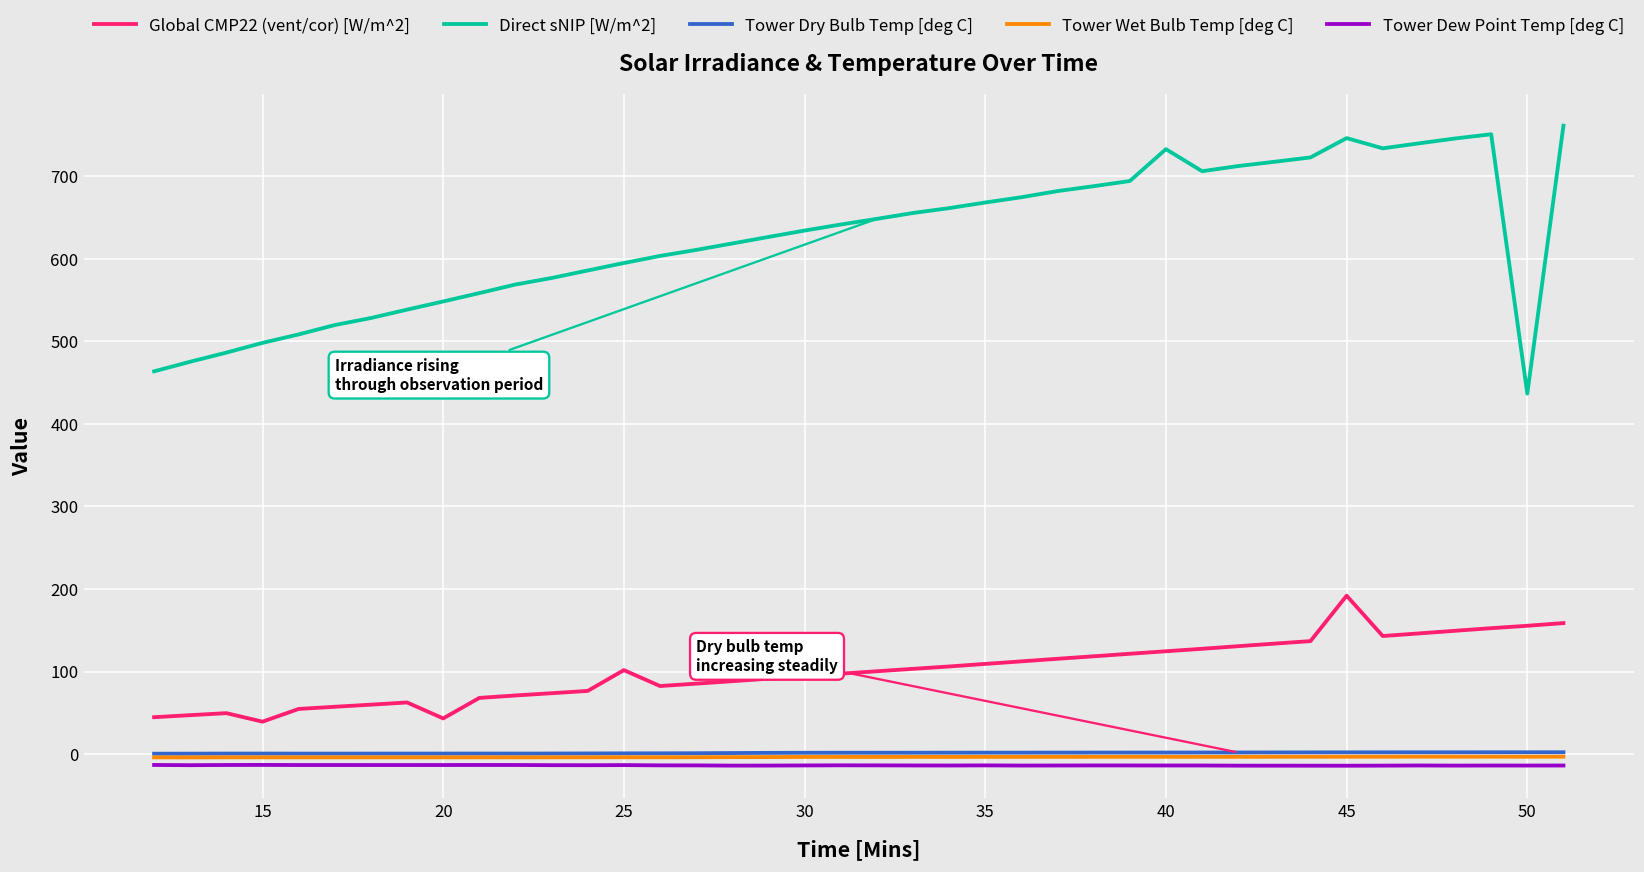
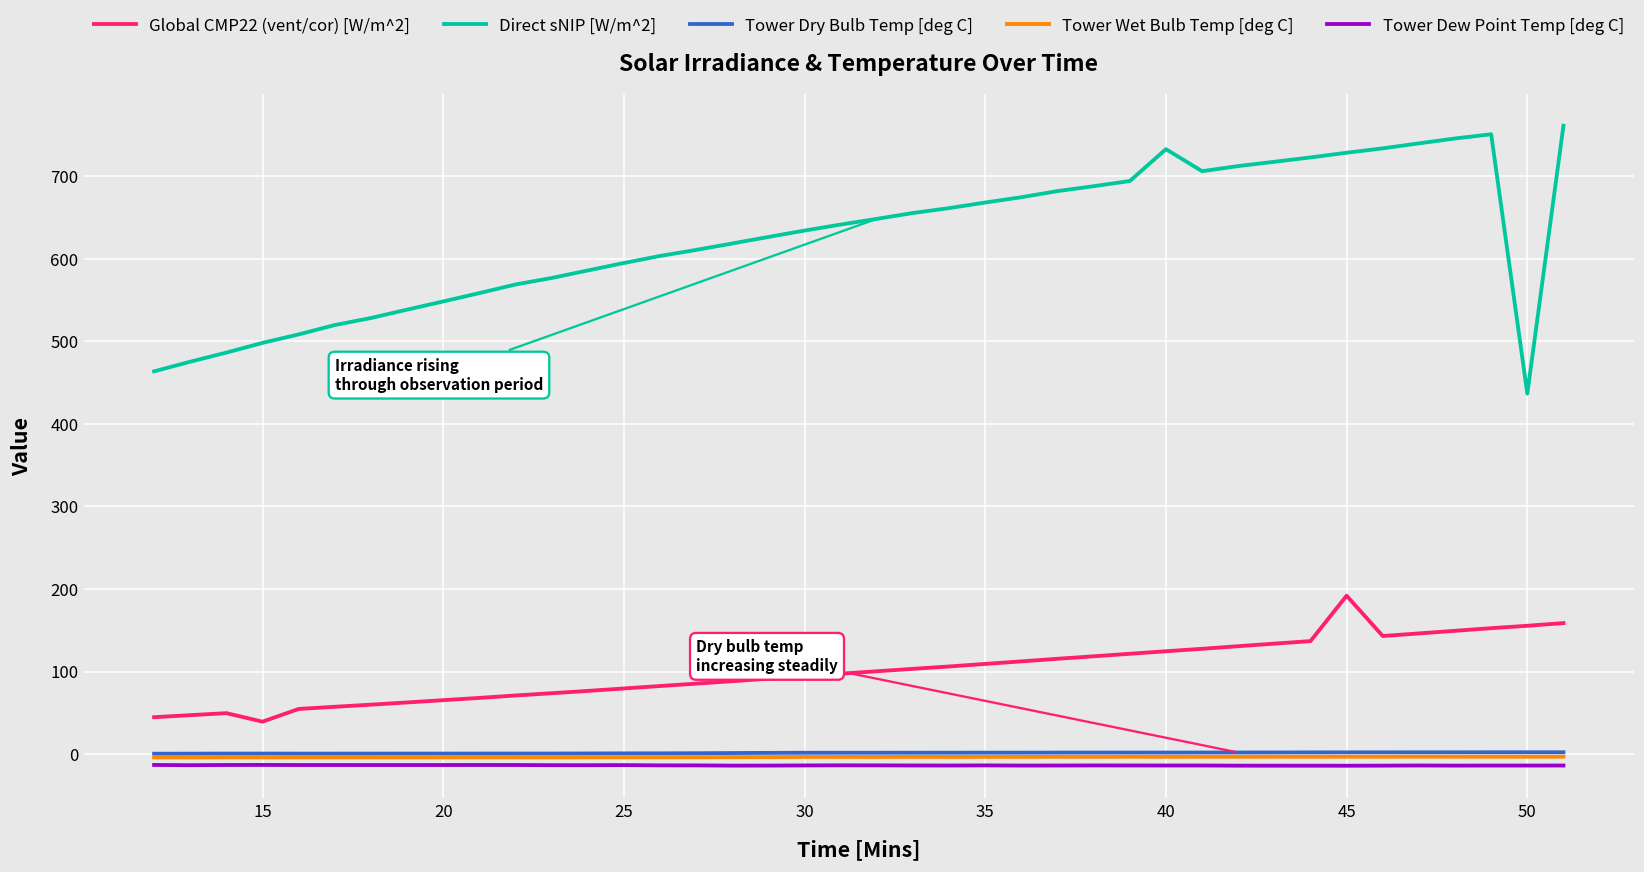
  {
    "Global CMP22 (vent/cor) [W/m^2]": {
      "15": 40,
-     "20": 40,
-     "25": 100,
+     "20": 70,
+     "25": 80,
      "35": 110,
      "40": 120,
      "45": 190,
      "50": 160
    },
    "Direct sNIP [W/m^2]": {
      "15": 500,
      "20": 550,
      "25": 590,
      "30": 630,
      "35": 670,
      "40": 730,
-     "45": 750,
+     "45": 730,
      "50": 440
    },
    "Tower Dry Bulb Temp [deg C]": {
      "15": 0,
      "20": 0,
      "25": 0,
      "30": 0,
      "35": 0,
      "40": 0,
      "45": 0,
      "50": 0
    },
    "Tower Wet Bulb Temp [deg C]": {
      "15": 0,
      "20": 0,
      "25": 0,
      "30": 0,
      "35": 0,
      "40": 0,
      "45": 0,
      "50": 0
    },
    "Tower Dew Point Temp [deg C]": {
      "15": -10,
      "20": -10,
      "25": -10,
      "30": -10,
      "35": -10,
      "40": -10,
      "45": -10,
      "50": -10
    }
  }
